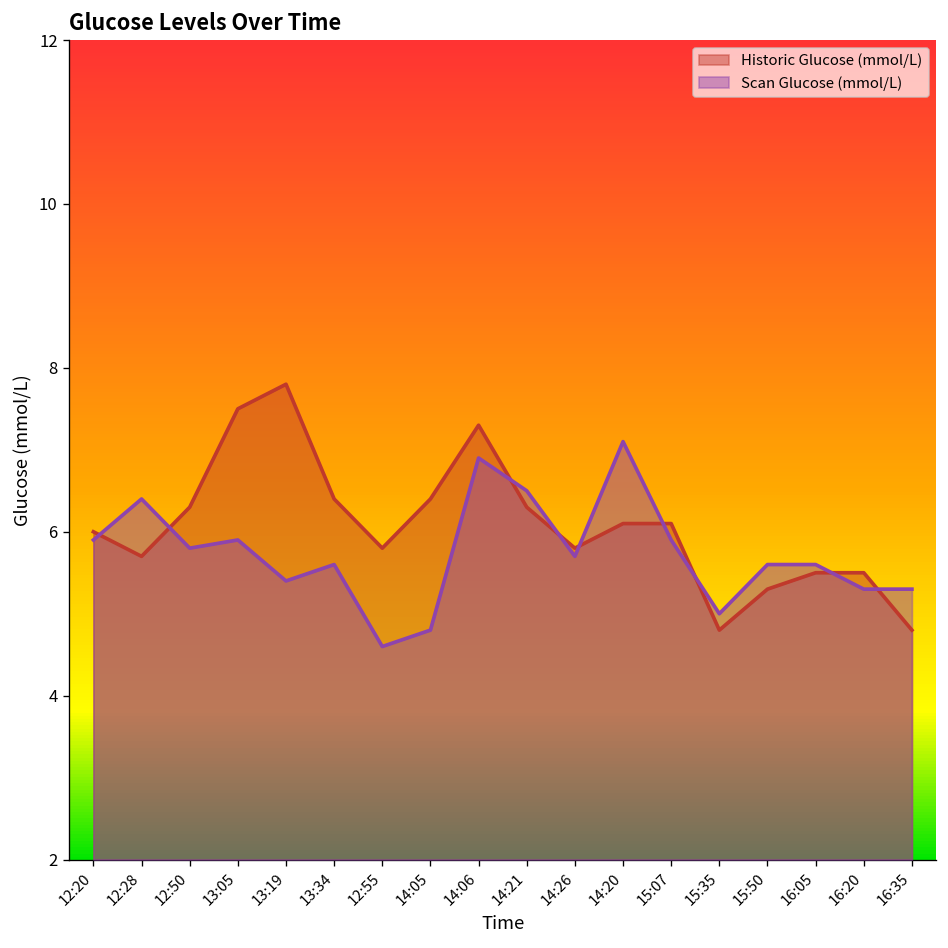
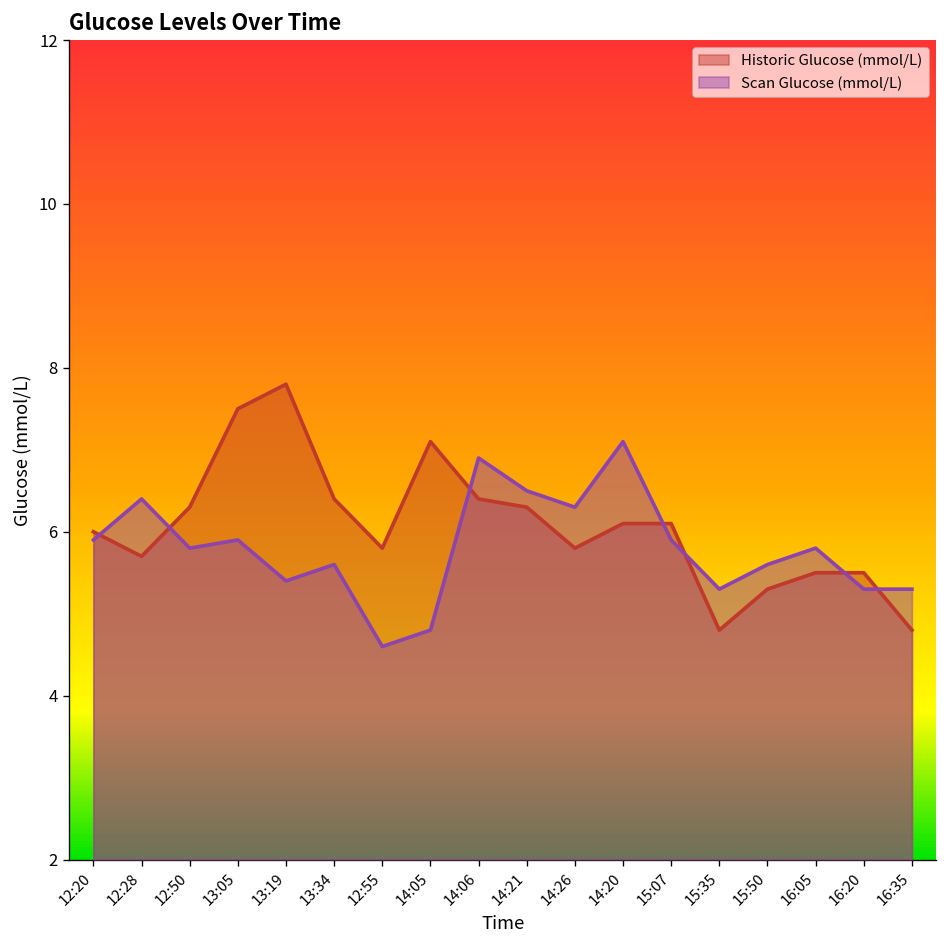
  {
    "Historic Glucose (mmol/L)": {
      "12:20": 6.0,
      "12:28": 5.7,
      "12:50": 6.3,
      "13:05": 7.5,
      "13:19": 7.8,
      "13:34": 6.4,
      "12:55": 5.8,
-     "14:05": 6.4,
-     "14:06": 7.3,
+     "14:05": 7.1,
+     "14:06": 6.4,
      "14:21": 6.3,
      "14:26": 5.8,
      "14:20": 6.1,
      "15:07": 6.1,
      "15:35": 4.8,
      "15:50": 5.3,
      "16:05": 5.5,
      "16:20": 5.5,
      "16:35": 4.8
    },
    "Scan Glucose (mmol/L)": {
      "12:20": 5.9,
      "12:28": 6.4,
      "12:50": 5.8,
      "13:05": 5.9,
      "13:19": 5.4,
      "13:34": 5.6,
      "12:55": 4.6,
      "14:05": 4.8,
      "14:06": 6.9,
      "14:21": 6.5,
-     "14:26": 5.7,
+     "14:26": 6.3,
      "14:20": 7.1,
      "15:07": 5.9,
-     "15:35": 5.0,
+     "15:35": 5.3,
      "15:50": 5.6,
-     "16:05": 5.6,
+     "16:05": 5.8,
      "16:20": 5.3,
      "16:35": 5.3
    }
  }
